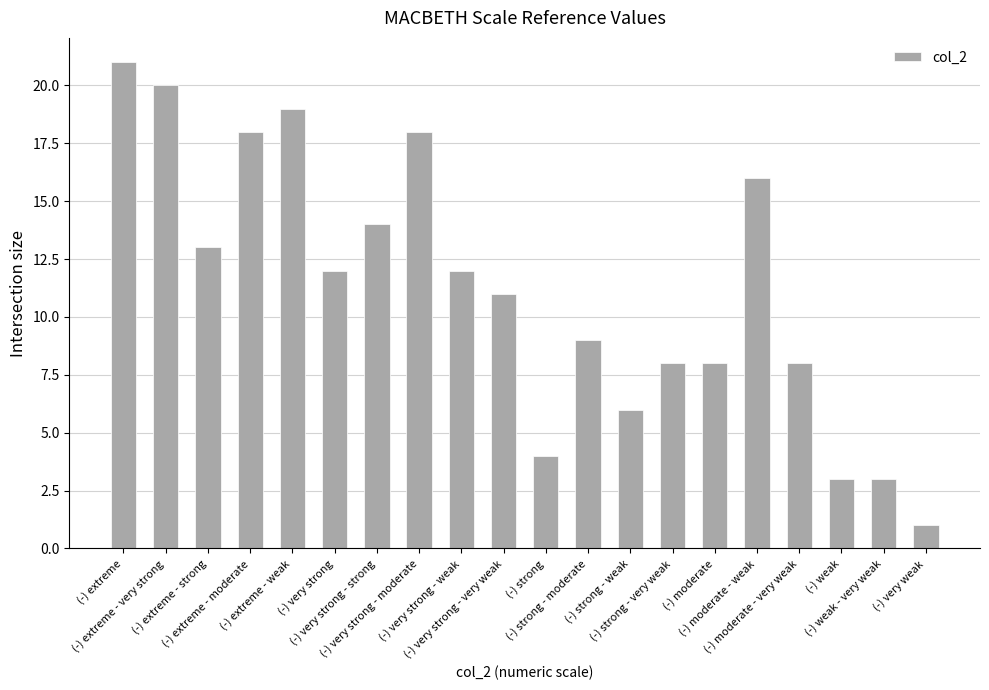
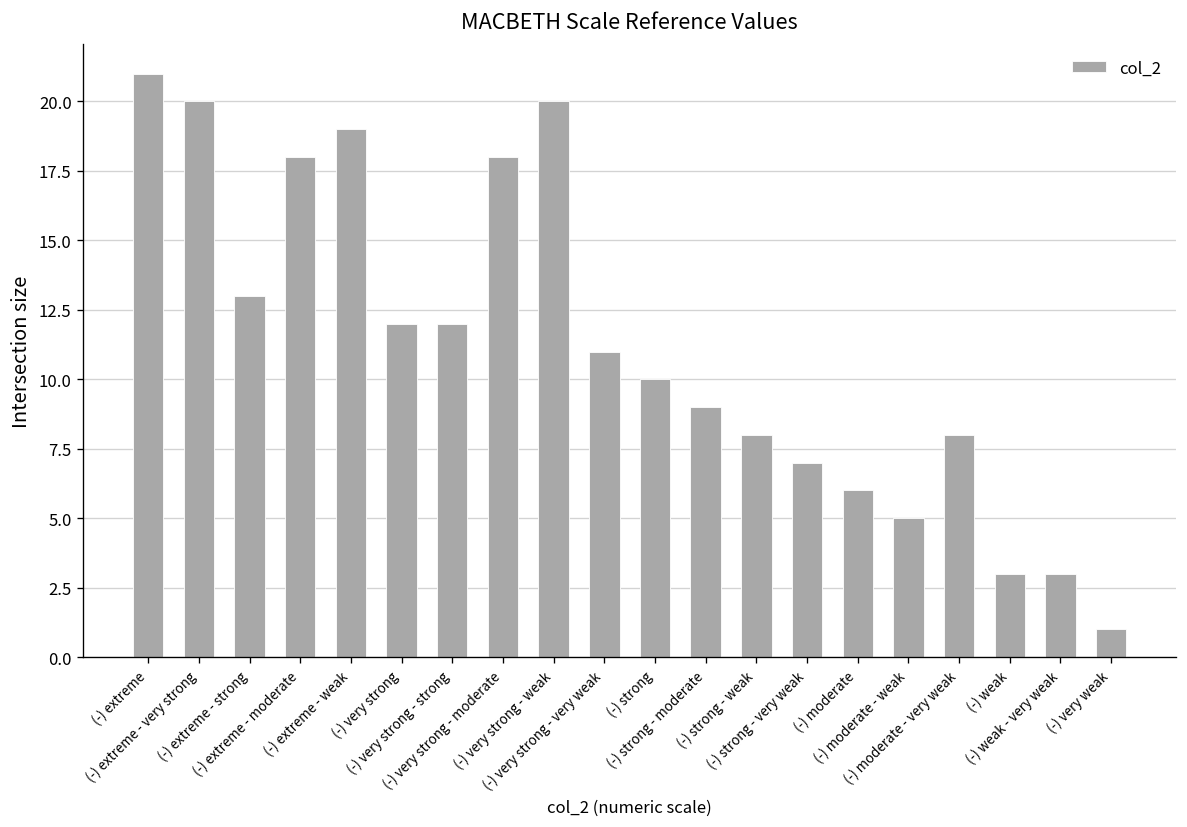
  {
    "(-) extreme": 21.0,
    "(-) extreme - very strong": 20.0,
    "(-) extreme - strong": 13.0,
    "(-) extreme - moderate": 18.0,
    "(-) extreme - weak": 19.0,
    "(-) very strong": 12.0,
-   "(-) very strong - strong": 14.0,
+   "(-) very strong - strong": 12.0,
    "(-) very strong - moderate": 18.0,
-   "(-) very strong - weak": 12.0,
+   "(-) very strong - weak": 20.0,
    "(-) very strong - very weak": 11.0,
-   "(-) strong": 4.0,
+   "(-) strong": 10.0,
    "(-) strong - moderate": 9.0,
-   "(-) strong - weak": 6.0,
-   "(-) strong - very weak": 8.0,
-   "(-) moderate": 8.0,
-   "(-) moderate - weak": 16.0,
+   "(-) strong - weak": 8.0,
+   "(-) strong - very weak": 7.0,
+   "(-) moderate": 6.0,
+   "(-) moderate - weak": 5.0,
    "(-) moderate - very weak": 8.0,
    "(-) weak": 3.0,
    "(-) weak - very weak": 3.0,
    "(-) very weak": 1.0
  }
